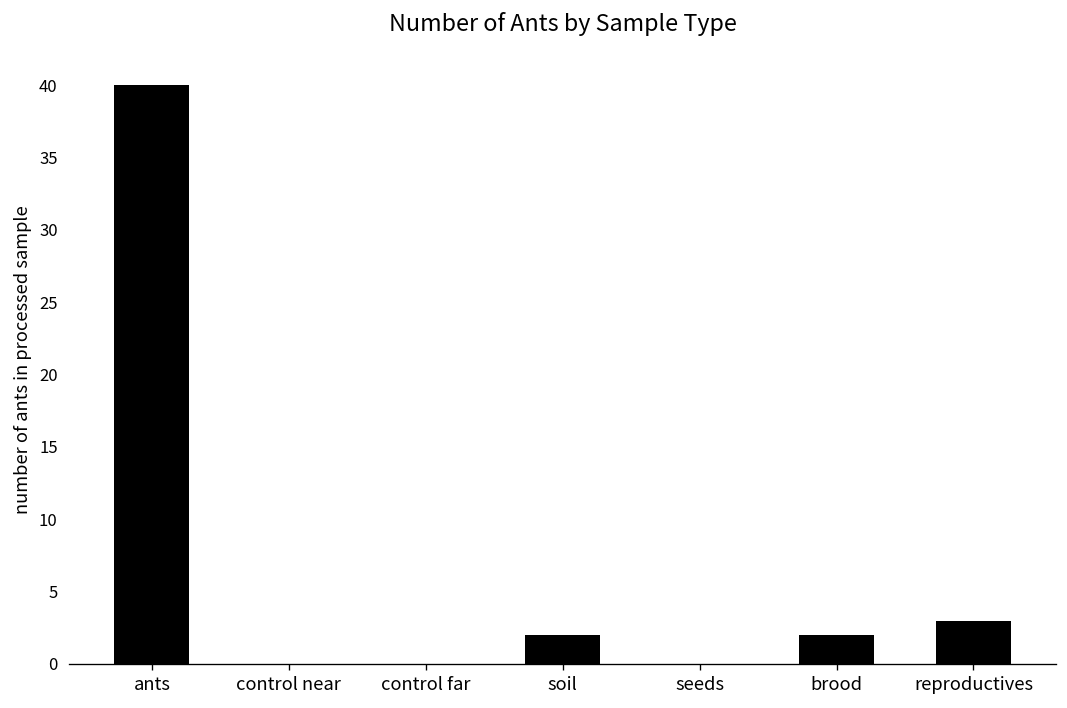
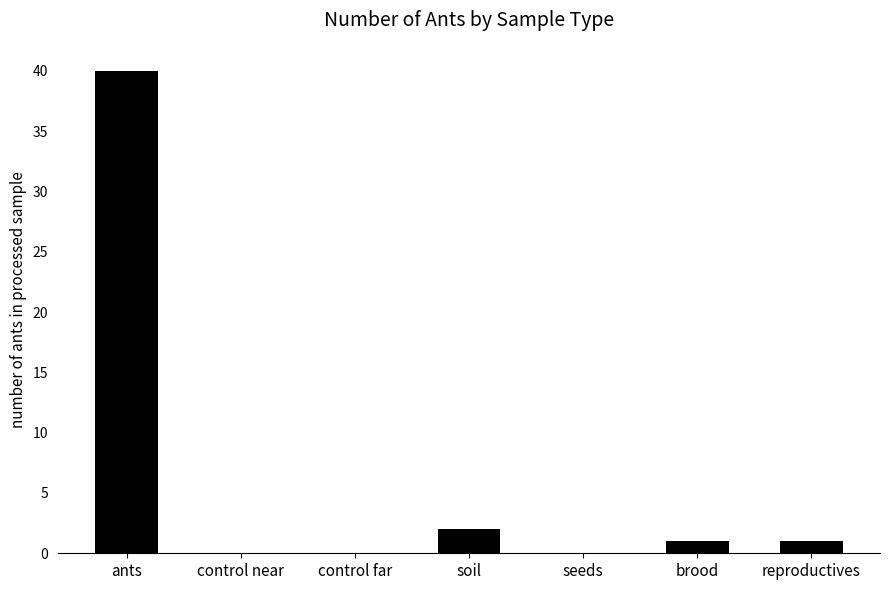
  {
    "ants": 40,
    "control near": 0,
    "control far": 0,
    "soil": 2,
    "seeds": 0,
-   "brood": 2,
-   "reproductives": 3
+   "brood": 1,
+   "reproductives": 1
  }
